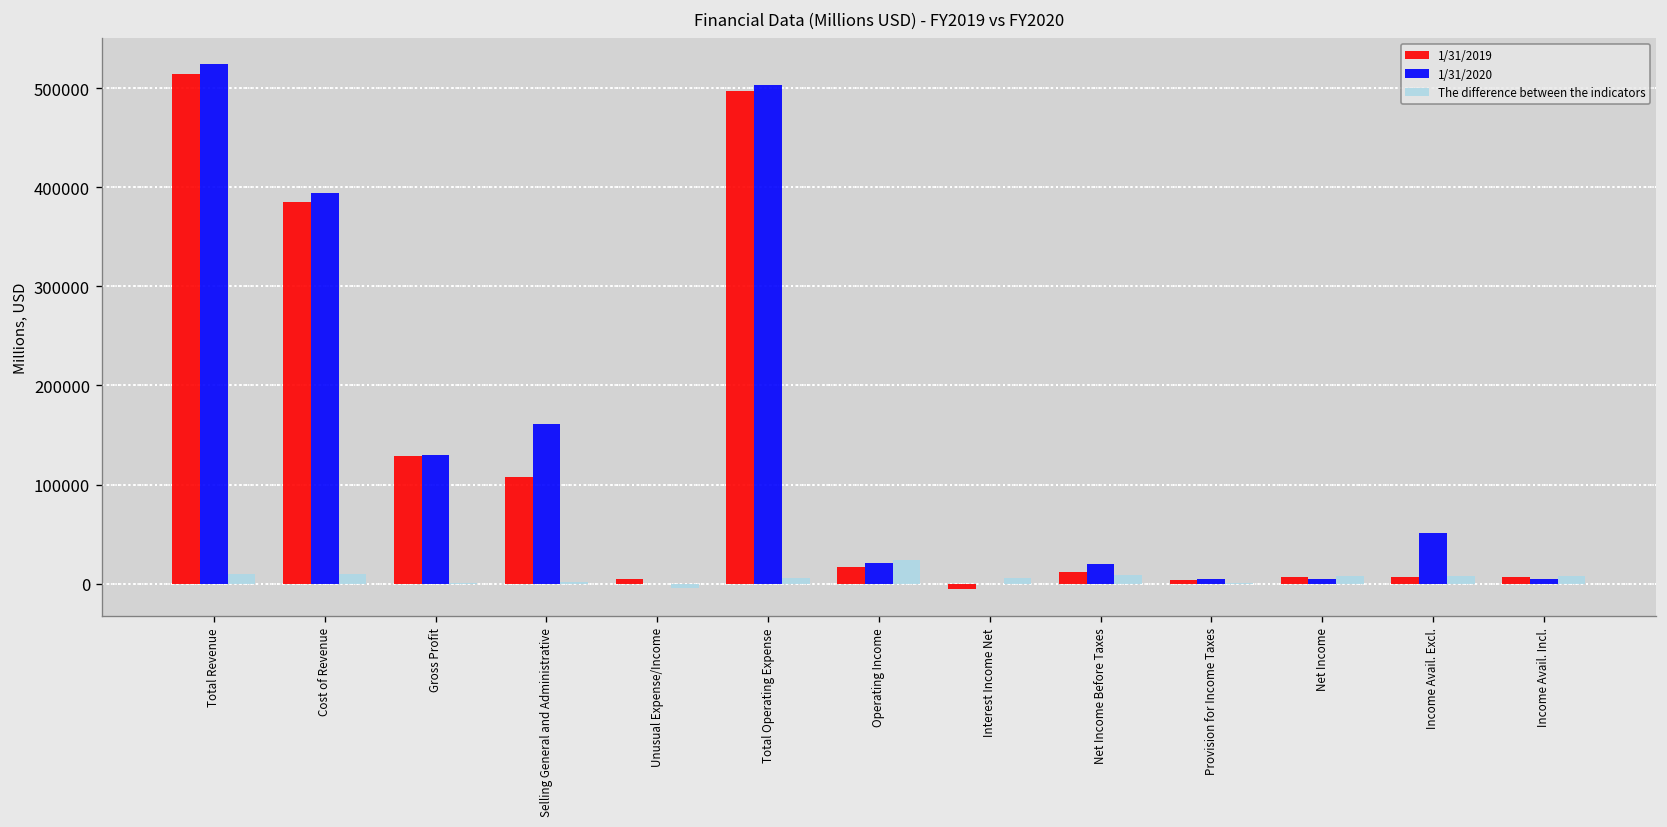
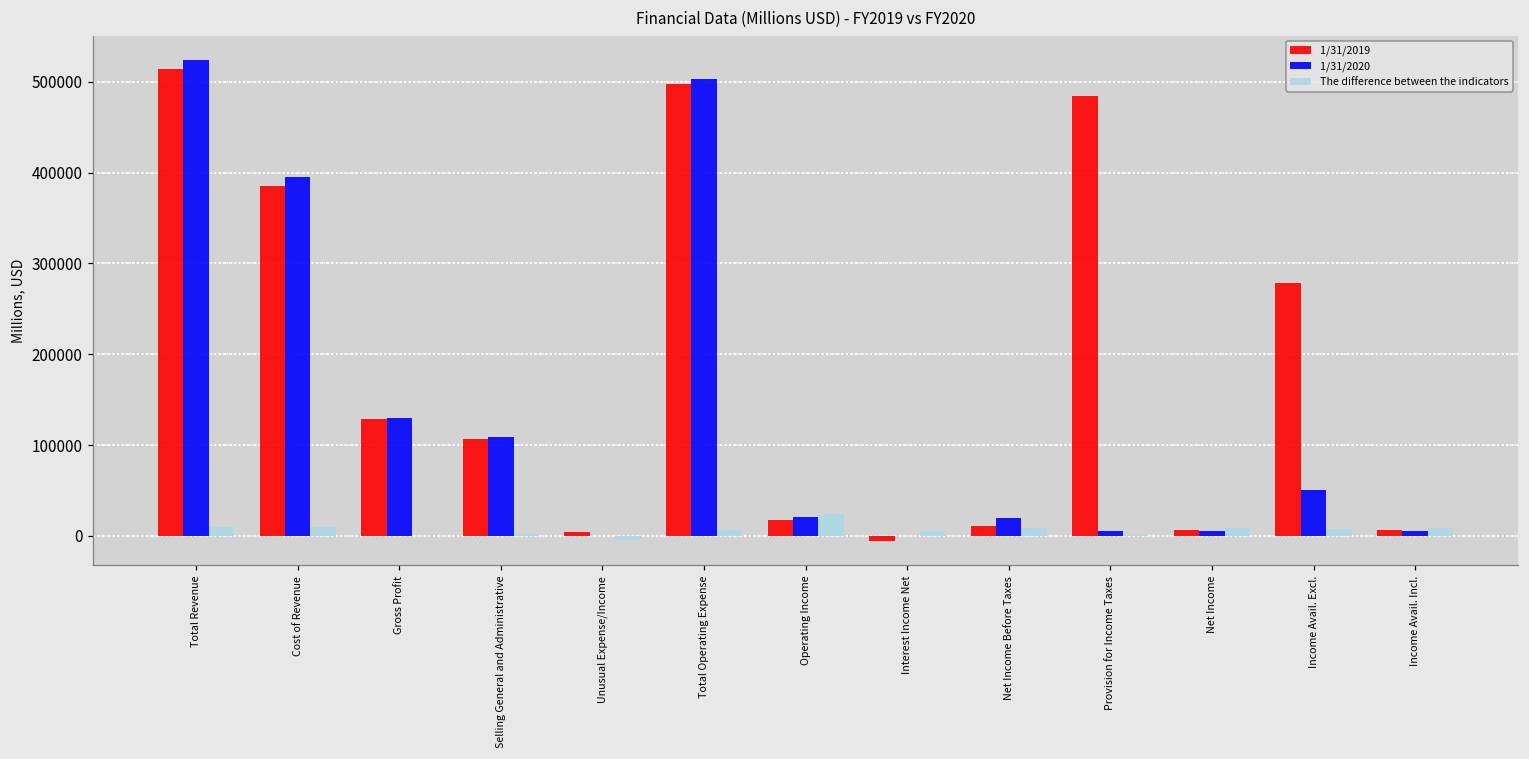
  {
    "1/31/2019": {
      "Total Revenue": 510000,
      "Cost of Revenue": 390000,
      "Gross Profit": 130000,
      "Selling General and Administrative": 110000,
      "Unusual Expense/Income": 0,
      "Total Operating Expense": 500000,
      "Operating Income": 20000,
      "Interest Income Net": -10000,
      "Net Income Before Taxes": 10000,
-     "Provision for Income Taxes": 0,
+     "Provision for Income Taxes": 480000,
      "Net Income": 10000,
-     "Income Avail. Excl.": 10000,
+     "Income Avail. Excl.": 280000,
      "Income Avail. Incl.": 10000
    },
    "1/31/2020": {
      "Total Revenue": 520000,
      "Cost of Revenue": 390000,
      "Gross Profit": 130000,
-     "Selling General and Administrative": 160000,
+     "Selling General and Administrative": 110000,
      "Unusual Expense/Income": 0,
      "Total Operating Expense": 500000,
      "Operating Income": 20000,
      "Net Income Before Taxes": 20000,
      "Provision for Income Taxes": 0,
      "Net Income": 0,
      "Income Avail. Excl.": 50000,
      "Income Avail. Incl.": 10000
    },
    "The difference between the indicators": {
      "Total Revenue": 10000,
      "Cost of Revenue": 10000,
      "Unusual Expense/Income": 0,
      "Total Operating Expense": 10000,
      "Operating Income": 20000,
      "Interest Income Net": 10000,
      "Net Income Before Taxes": 10000,
      "Net Income": 10000,
      "Income Avail. Excl.": 10000,
      "Income Avail. Incl.": 10000
    }
  }
